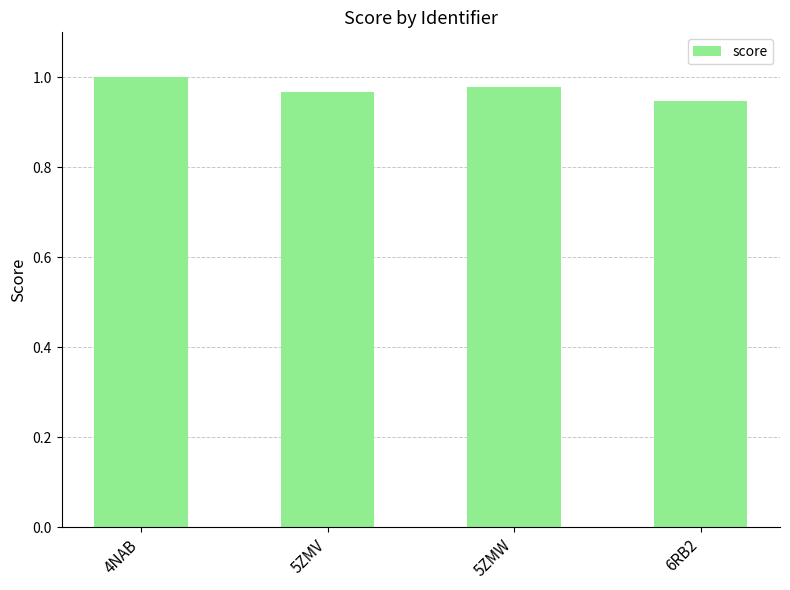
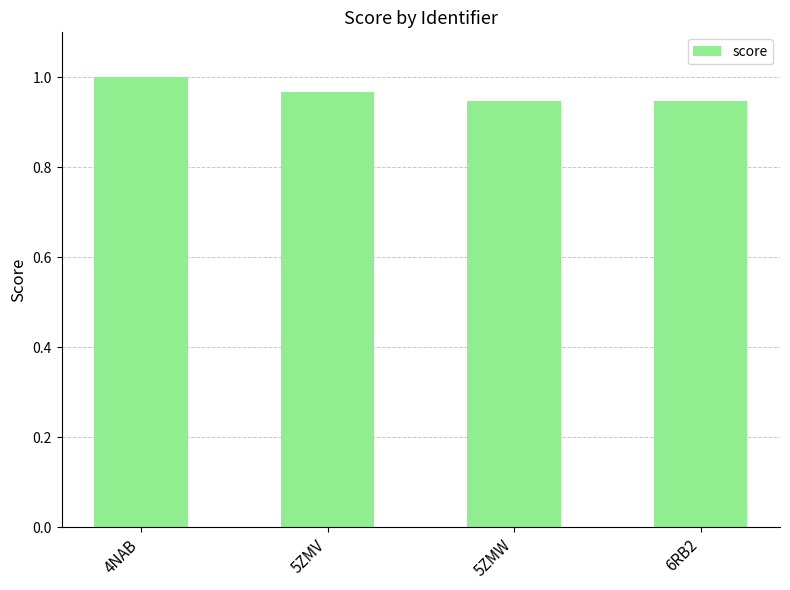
  {
    "4NAB": 1.00,
    "5ZMV": 0.97,
-   "5ZMW": 0.98,
+   "5ZMW": 0.95,
    "6RB2": 0.95
  }
